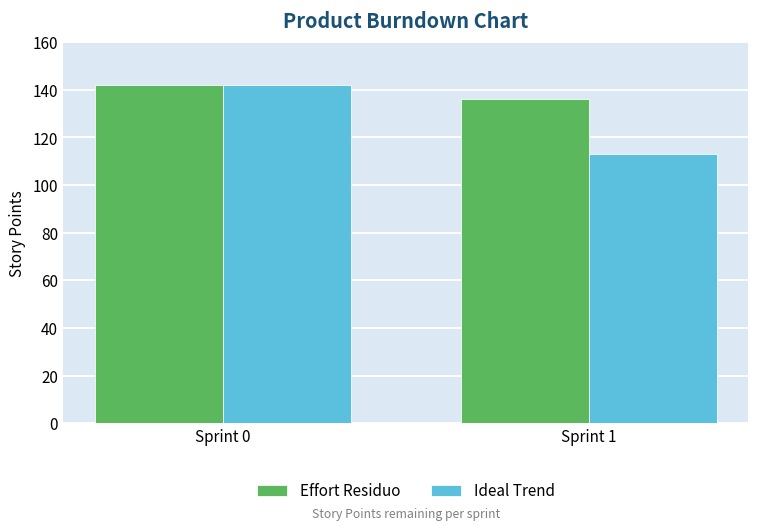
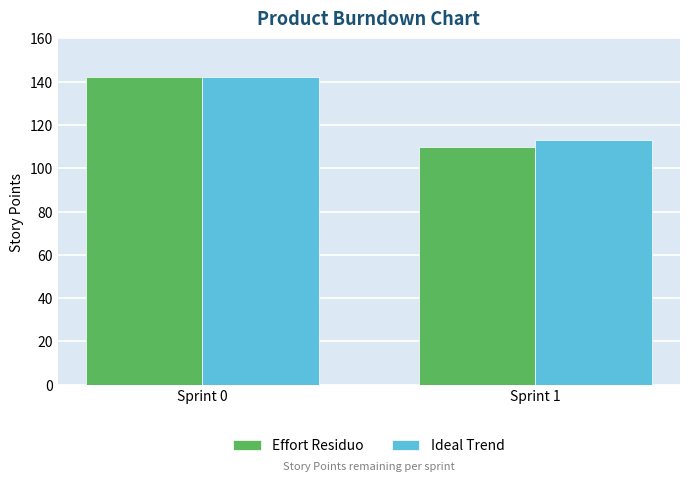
  {
    "Effort Residuo": {
      "Sprint 0": 142,
-     "Sprint 1": 136
+     "Sprint 1": 110
    },
    "Ideal Trend": {
      "Sprint 0": 142,
      "Sprint 1": 113
    }
  }
